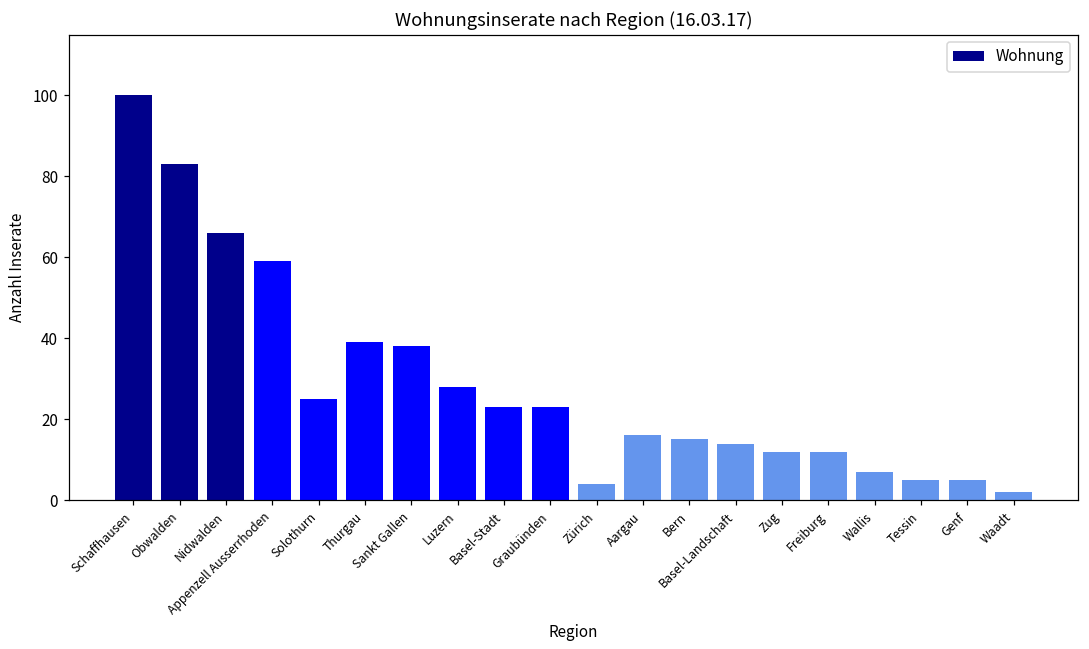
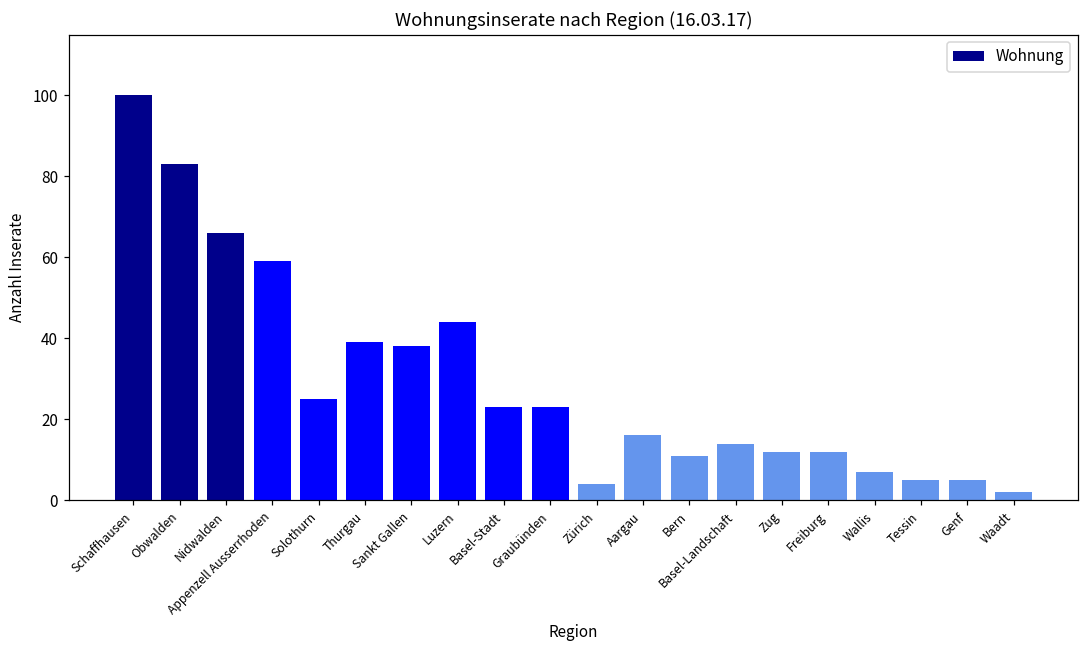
  {
    "Schaffhausen": 100,
    "Obwalden": 83,
    "Nidwalden": 66,
    "Appenzell Ausserrhoden": 59,
    "Solothurn": 25,
    "Thurgau": 39,
    "Sankt Gallen": 38,
-   "Luzern": 28,
+   "Luzern": 44,
    "Basel-Stadt": 23,
    "Graubünden": 23,
    "Zürich": 4,
    "Aargau": 16,
-   "Bern": 15,
+   "Bern": 11,
    "Basel-Landschaft": 14,
    "Zug": 12,
    "Freiburg": 12,
    "Wallis": 7,
    "Tessin": 5,
    "Genf": 5,
    "Waadt": 2
  }
